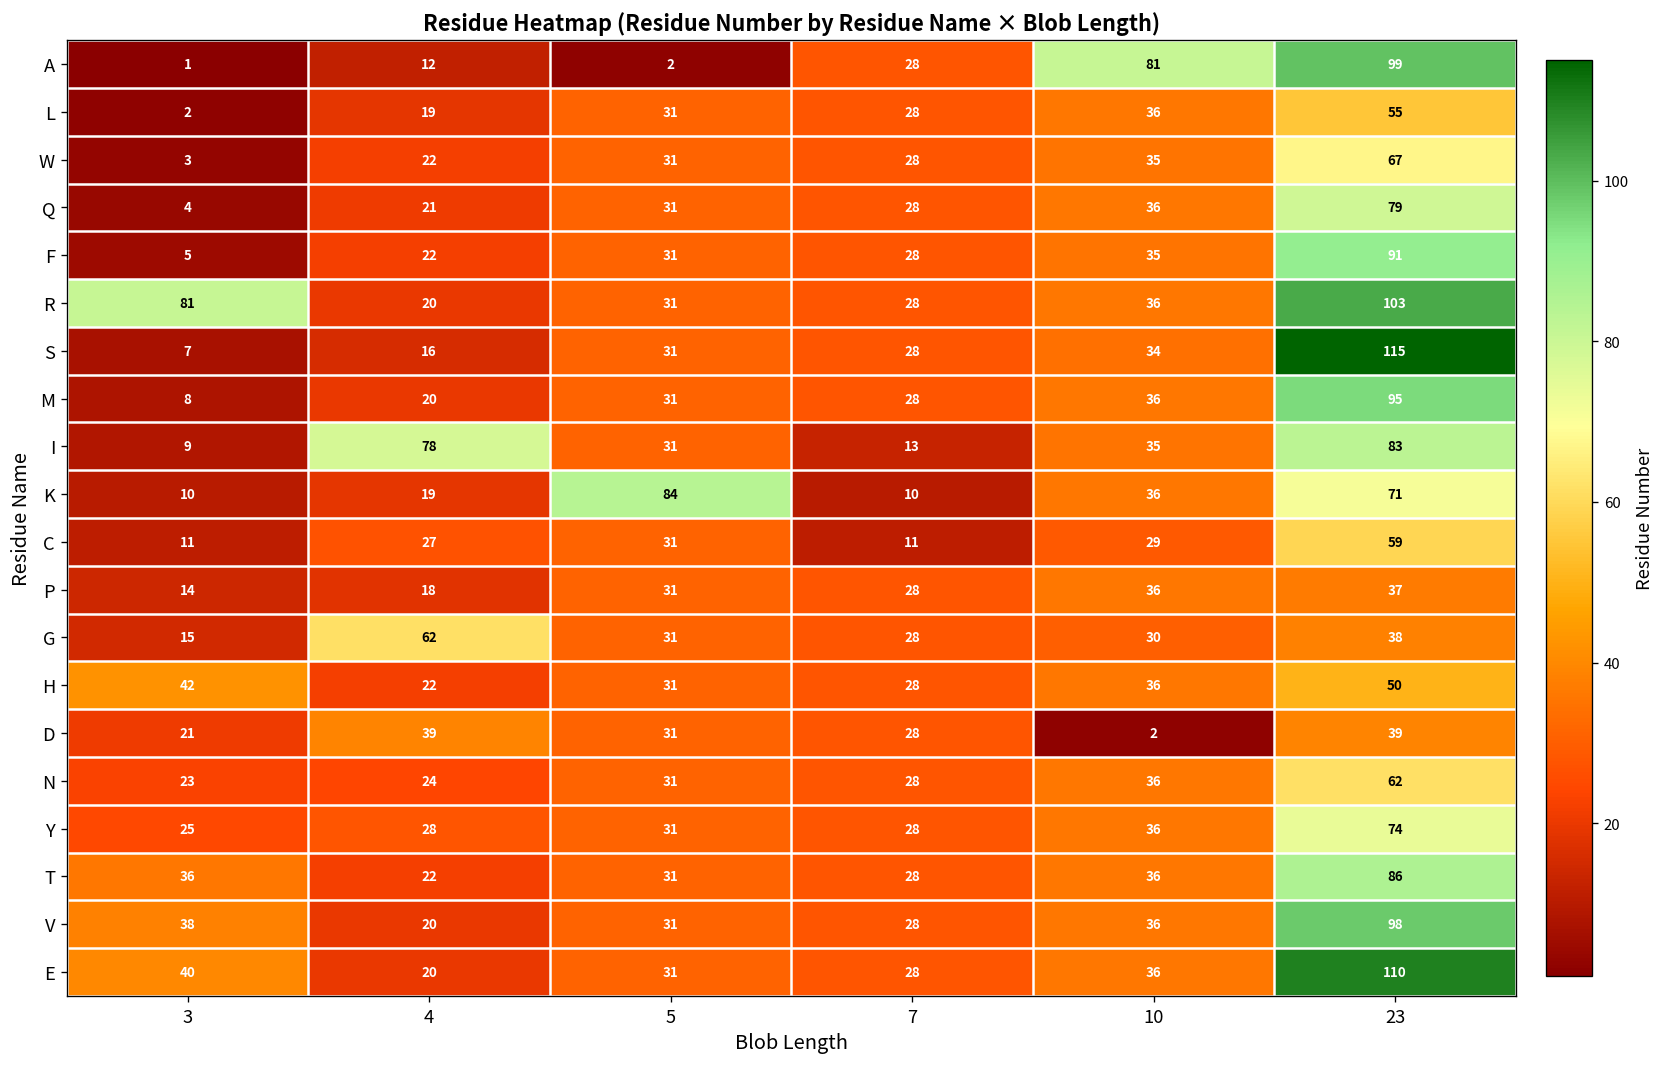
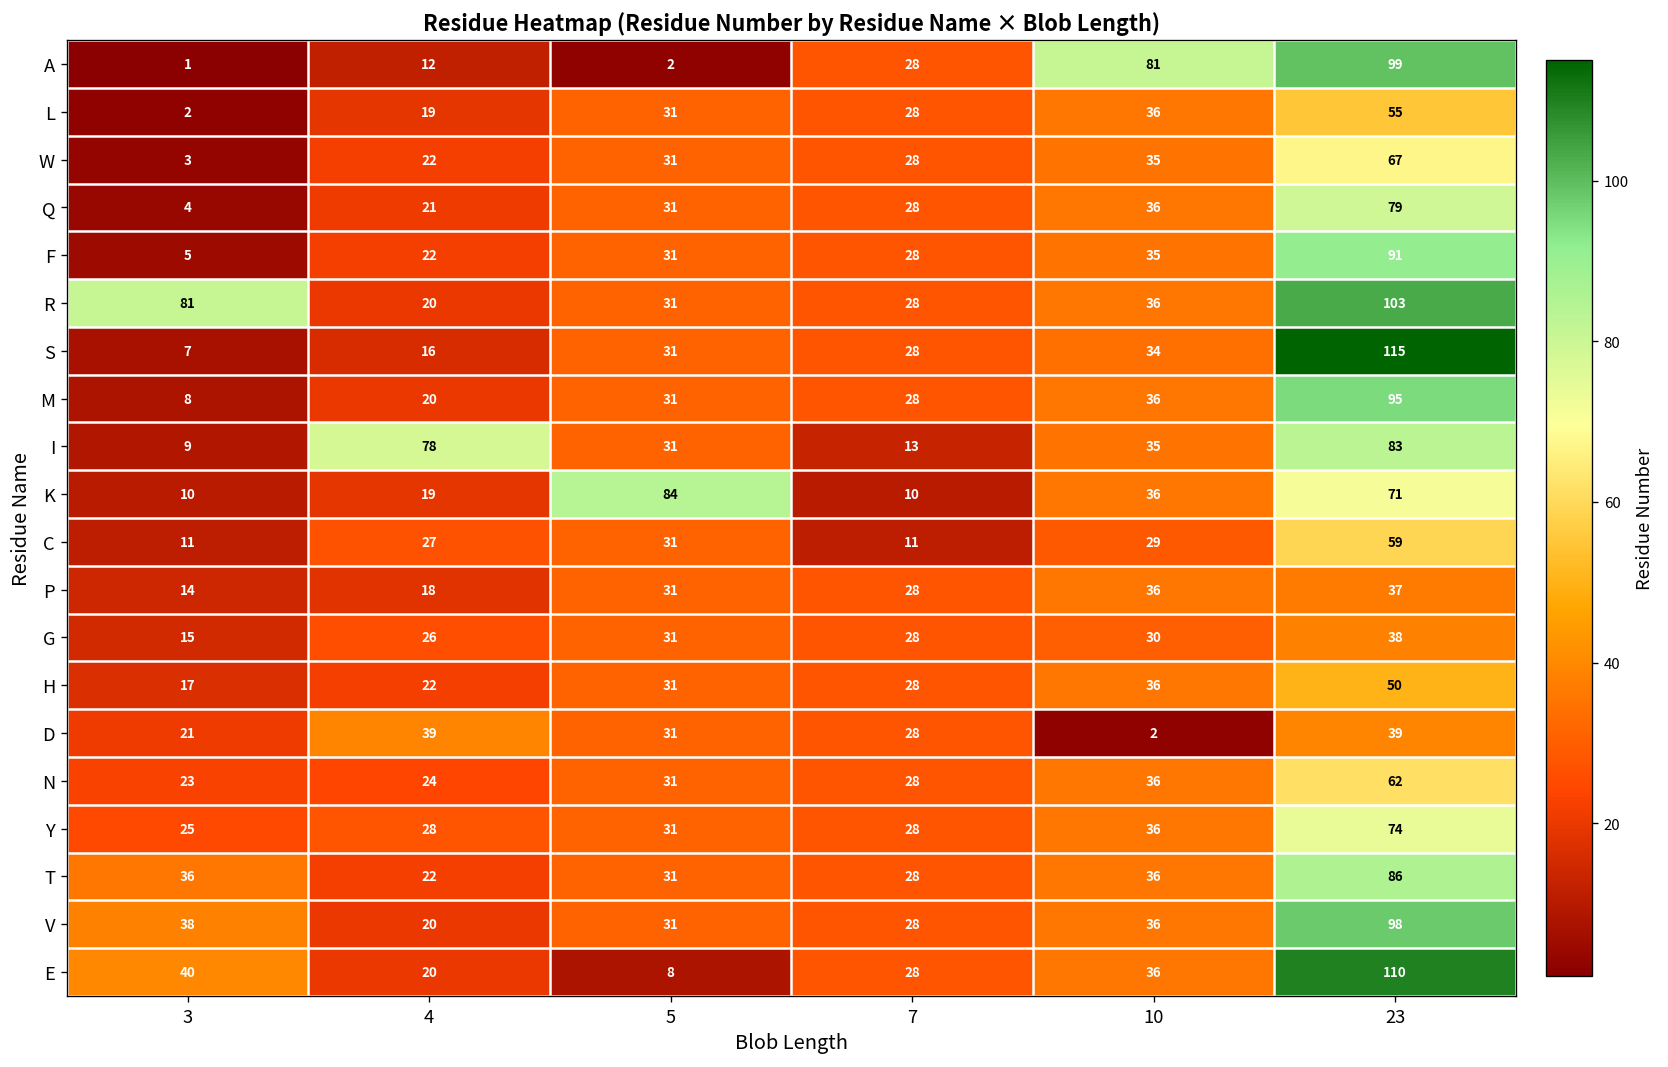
  {
    "A": {
      "3": 1,
      "4": 12,
      "5": 2,
      "7": 28,
      "10": 81,
      "23": 99
    },
    "L": {
      "3": 2,
      "4": 19,
      "5": 31,
      "7": 28,
      "10": 36,
      "23": 55
    },
    "W": {
      "3": 3,
      "4": 22,
      "5": 31,
      "7": 28,
      "10": 35,
      "23": 67
    },
    "Q": {
      "3": 4,
      "4": 21,
      "5": 31,
      "7": 28,
      "10": 36,
      "23": 79
    },
    "F": {
      "3": 5,
      "4": 22,
      "5": 31,
      "7": 28,
      "10": 35,
      "23": 91
    },
    "R": {
      "3": 81,
      "4": 20,
      "5": 31,
      "7": 28,
      "10": 36,
      "23": 103
    },
    "S": {
      "3": 7,
      "4": 16,
      "5": 31,
      "7": 28,
      "10": 34,
      "23": 115
    },
    "M": {
      "3": 8,
      "4": 20,
      "5": 31,
      "7": 28,
      "10": 36,
      "23": 95
    },
    "I": {
      "3": 9,
      "4": 78,
      "5": 31,
      "7": 13,
      "10": 35,
      "23": 83
    },
    "K": {
      "3": 10,
      "4": 19,
      "5": 84,
      "7": 10,
      "10": 36,
      "23": 71
    },
    "C": {
      "3": 11,
      "4": 27,
      "5": 31,
      "7": 11,
      "10": 29,
      "23": 59
    },
    "P": {
      "3": 14,
      "4": 18,
      "5": 31,
      "7": 28,
      "10": 36,
      "23": 37
    },
    "G": {
      "3": 15,
-     "4": 62,
+     "4": 26,
      "5": 31,
      "7": 28,
      "10": 30,
      "23": 38
    },
    "H": {
-     "3": 42,
+     "3": 17,
      "4": 22,
      "5": 31,
      "7": 28,
      "10": 36,
      "23": 50
    },
    "D": {
      "3": 21,
      "4": 39,
      "5": 31,
      "7": 28,
      "10": 2,
      "23": 39
    },
    "N": {
      "3": 23,
      "4": 24,
      "5": 31,
      "7": 28,
      "10": 36,
      "23": 62
    },
    "Y": {
      "3": 25,
      "4": 28,
      "5": 31,
      "7": 28,
      "10": 36,
      "23": 74
    },
    "T": {
      "3": 36,
      "4": 22,
      "5": 31,
      "7": 28,
      "10": 36,
      "23": 86
    },
    "V": {
      "3": 38,
      "4": 20,
      "5": 31,
      "7": 28,
      "10": 36,
      "23": 98
    },
    "E": {
      "3": 40,
      "4": 20,
-     "5": 31,
+     "5": 8,
      "7": 28,
      "10": 36,
      "23": 110
    }
  }
